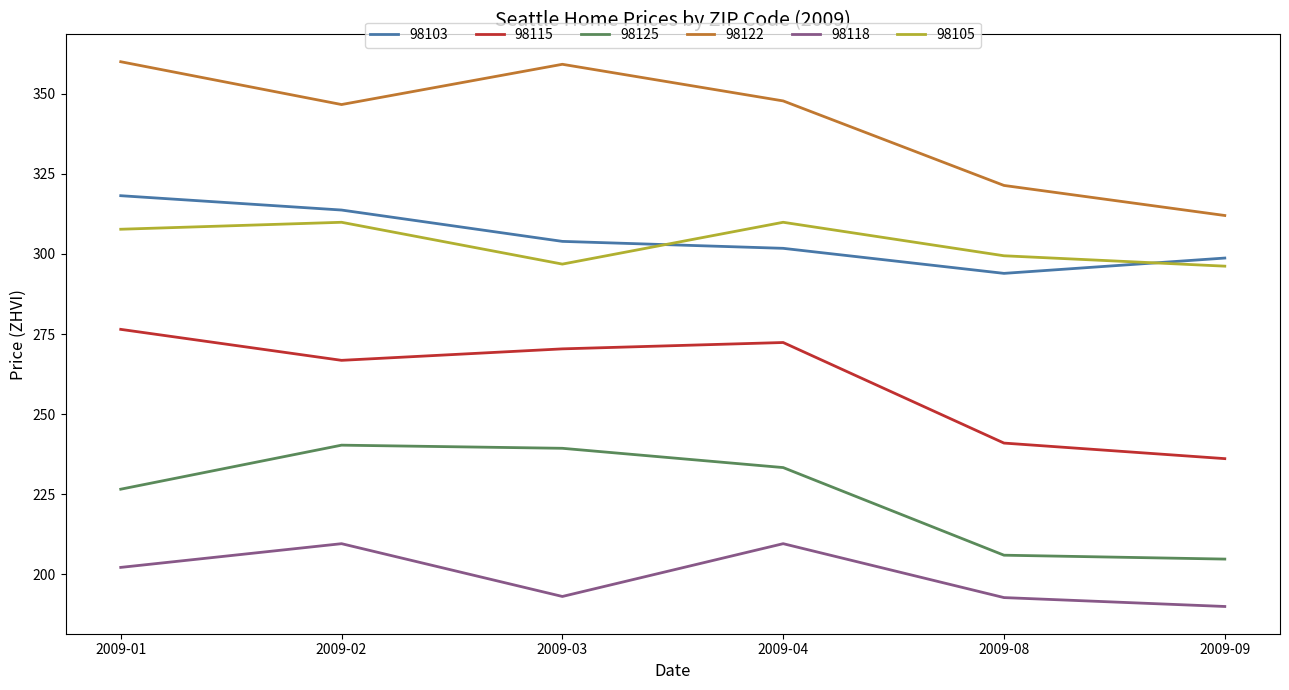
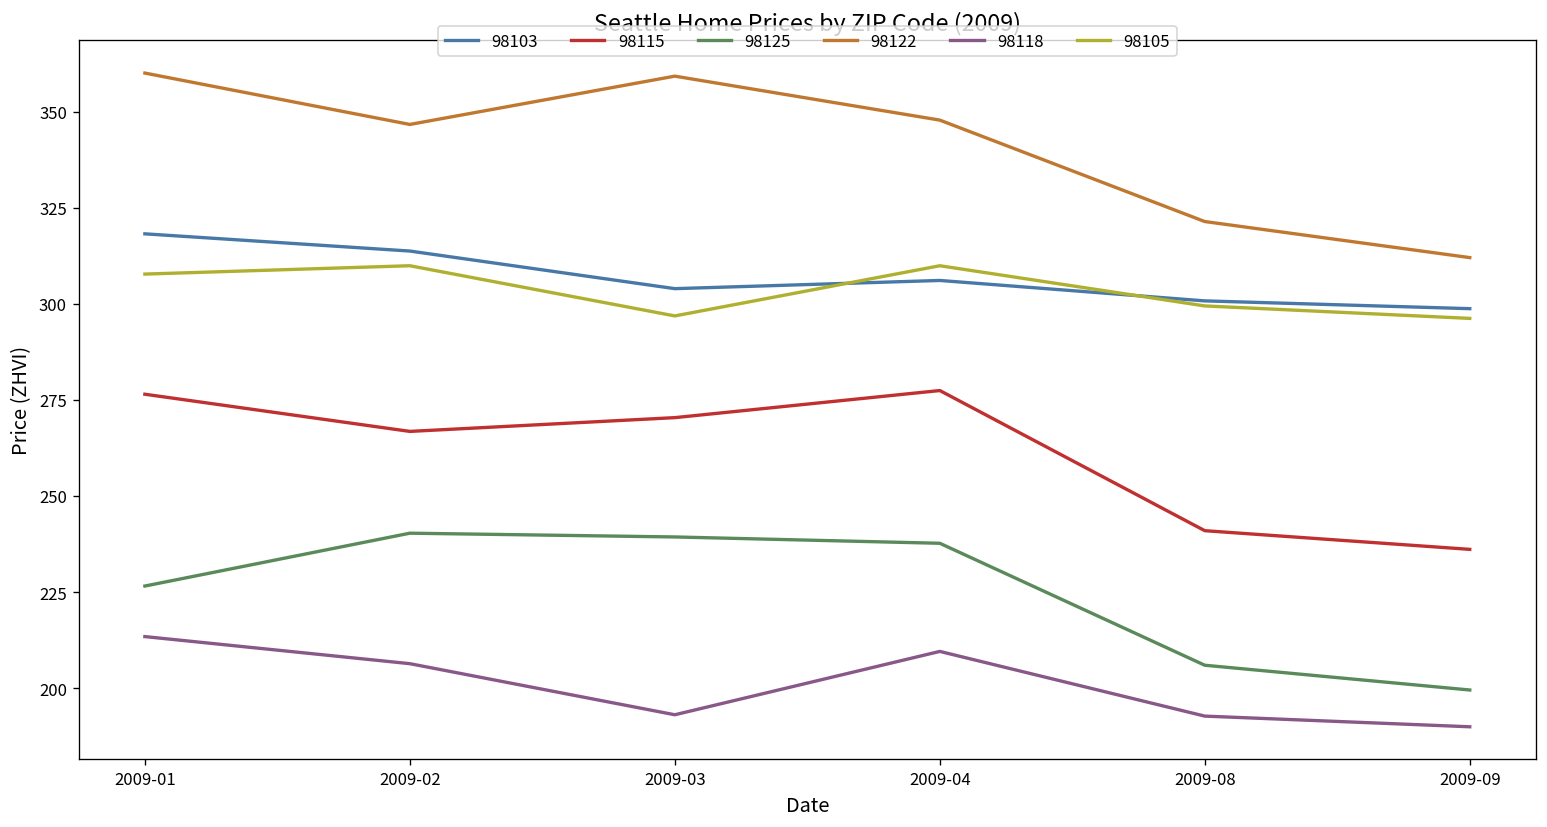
  {
    "98103": {
      "2009-01": 318,
      "2009-02": 314,
      "2009-03": 304,
-     "2009-04": 302,
-     "2009-08": 294,
+     "2009-04": 306,
+     "2009-08": 301,
      "2009-09": 299
    },
    "98115": {
      "2009-01": 276,
      "2009-02": 267,
      "2009-03": 270,
-     "2009-04": 272,
+     "2009-04": 277,
      "2009-08": 241,
      "2009-09": 236
    },
    "98125": {
      "2009-01": 227,
      "2009-02": 240,
      "2009-03": 239,
-     "2009-04": 233,
+     "2009-04": 238,
      "2009-08": 206,
-     "2009-09": 205
+     "2009-09": 200
    },
    "98118": {
-     "2009-01": 202,
-     "2009-02": 210,
+     "2009-01": 213,
+     "2009-02": 206,
      "2009-03": 193,
      "2009-04": 210,
      "2009-08": 193,
      "2009-09": 190
    }
  }
